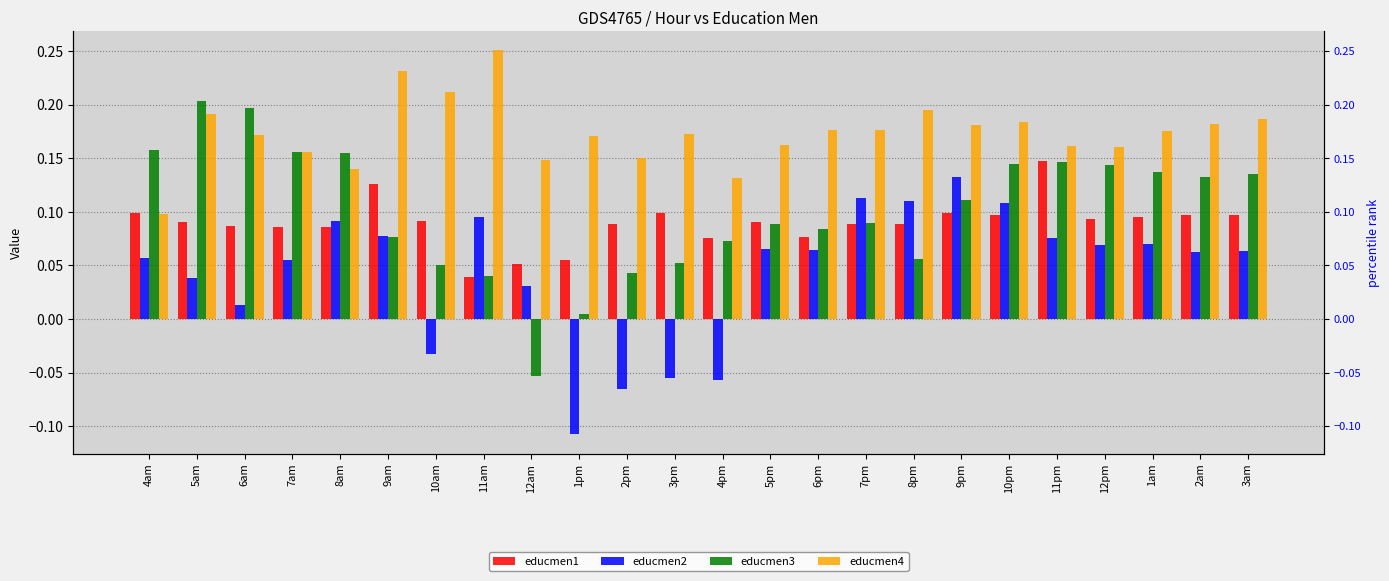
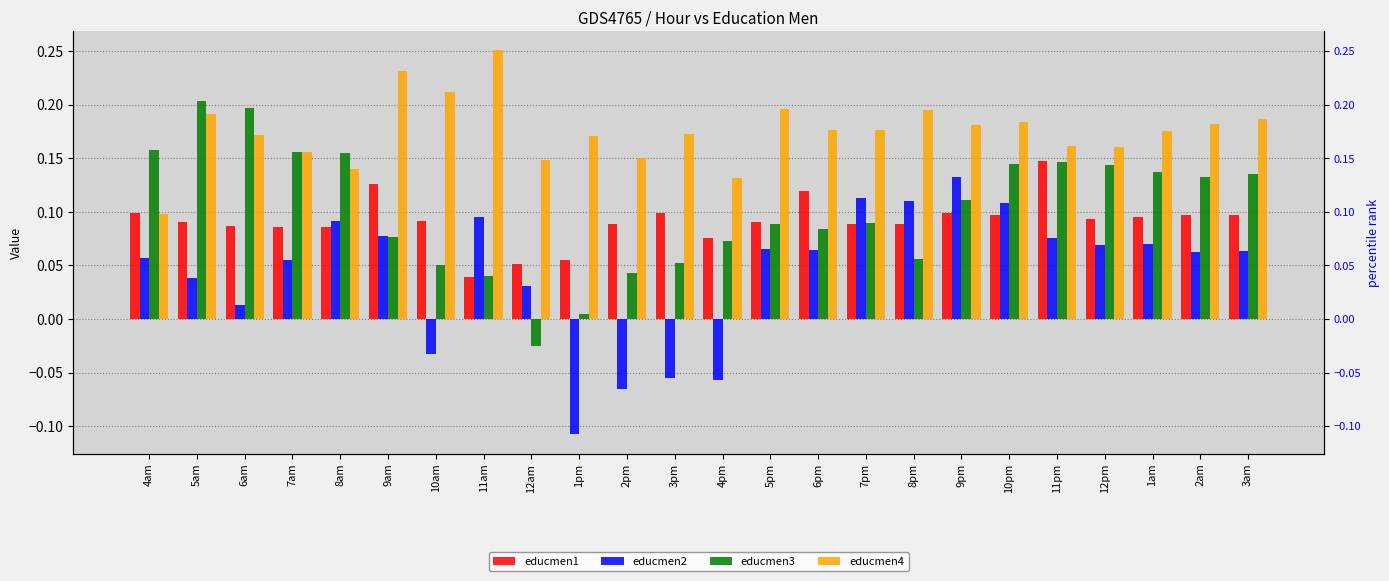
  {
    "educmen1": {
      "4am": 0.099,
      "5am": 0.091,
      "6am": 0.086,
      "7am": 0.086,
      "8am": 0.086,
      "9am": 0.126,
      "10am": 0.091,
      "11am": 0.039,
      "12am": 0.051,
      "1pm": 0.055,
      "2pm": 0.088,
      "3pm": 0.099,
      "4pm": 0.075,
      "5pm": 0.090,
-     "6pm": 0.077,
+     "6pm": 0.119,
      "7pm": 0.089,
      "8pm": 0.089,
      "9pm": 0.099,
      "10pm": 0.097,
      "11pm": 0.147,
      "12pm": 0.093,
      "1am": 0.096,
      "2am": 0.097,
      "3am": 0.097
    },
    "educmen2": {
      "4am": 0.057,
      "5am": 0.039,
      "6am": 0.013,
      "7am": 0.055,
      "8am": 0.091,
      "9am": 0.078,
      "10am": -0.033,
      "11am": 0.095,
      "12am": 0.031,
      "1pm": -0.108,
      "2pm": -0.065,
      "3pm": -0.055,
      "4pm": -0.057,
      "5pm": 0.066,
      "6pm": 0.065,
      "7pm": 0.113,
      "8pm": 0.110,
      "9pm": 0.132,
      "10pm": 0.109,
      "11pm": 0.075,
      "12pm": 0.069,
      "1am": 0.070,
      "2am": 0.062,
      "3am": 0.064
    },
    "educmen3": {
      "4am": 0.158,
      "5am": 0.203,
      "6am": 0.196,
      "7am": 0.156,
      "8am": 0.155,
      "9am": 0.077,
      "10am": 0.050,
      "11am": 0.040,
-     "12am": -0.053,
+     "12am": -0.025,
      "1pm": 0.005,
      "2pm": 0.043,
      "3pm": 0.052,
      "4pm": 0.073,
      "5pm": 0.089,
      "6pm": 0.084,
      "7pm": 0.090,
      "8pm": 0.056,
      "9pm": 0.111,
      "10pm": 0.144,
      "11pm": 0.146,
      "12pm": 0.144,
      "1am": 0.137,
      "2am": 0.133,
      "3am": 0.135
    },
    "educmen4": {
      "4am": 0.098,
      "5am": 0.191,
      "6am": 0.172,
      "7am": 0.156,
      "8am": 0.140,
      "9am": 0.231,
      "10am": 0.211,
      "11am": 0.251,
      "12am": 0.149,
      "1pm": 0.171,
      "2pm": 0.150,
      "3pm": 0.173,
      "4pm": 0.132,
-     "5pm": 0.162,
+     "5pm": 0.196,
      "6pm": 0.176,
      "7pm": 0.177,
      "8pm": 0.195,
      "9pm": 0.181,
      "10pm": 0.184,
      "11pm": 0.161,
      "12pm": 0.160,
      "1am": 0.175,
      "2am": 0.182,
      "3am": 0.186
    }
  }
